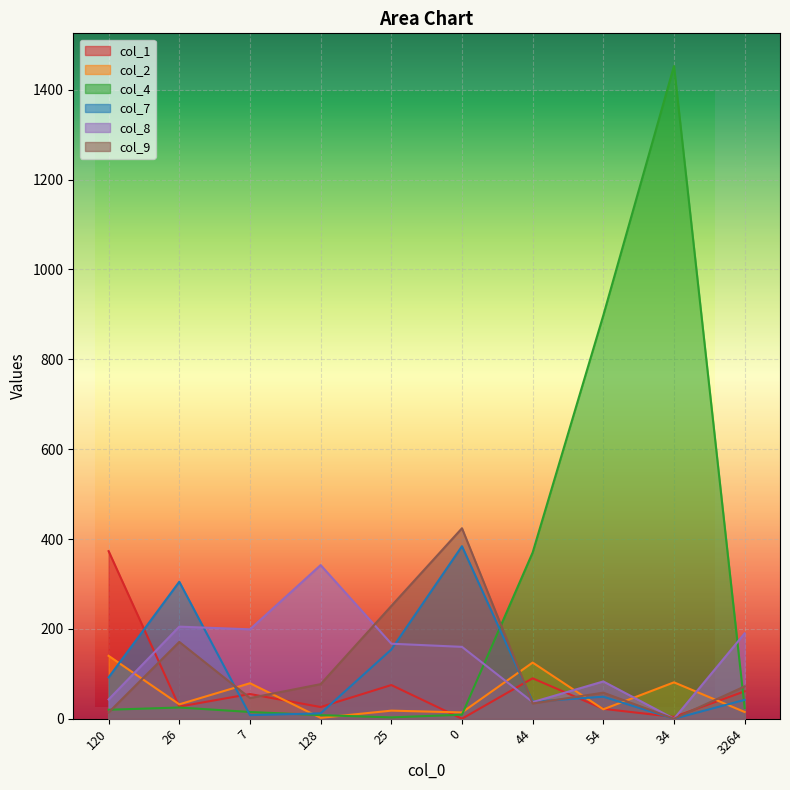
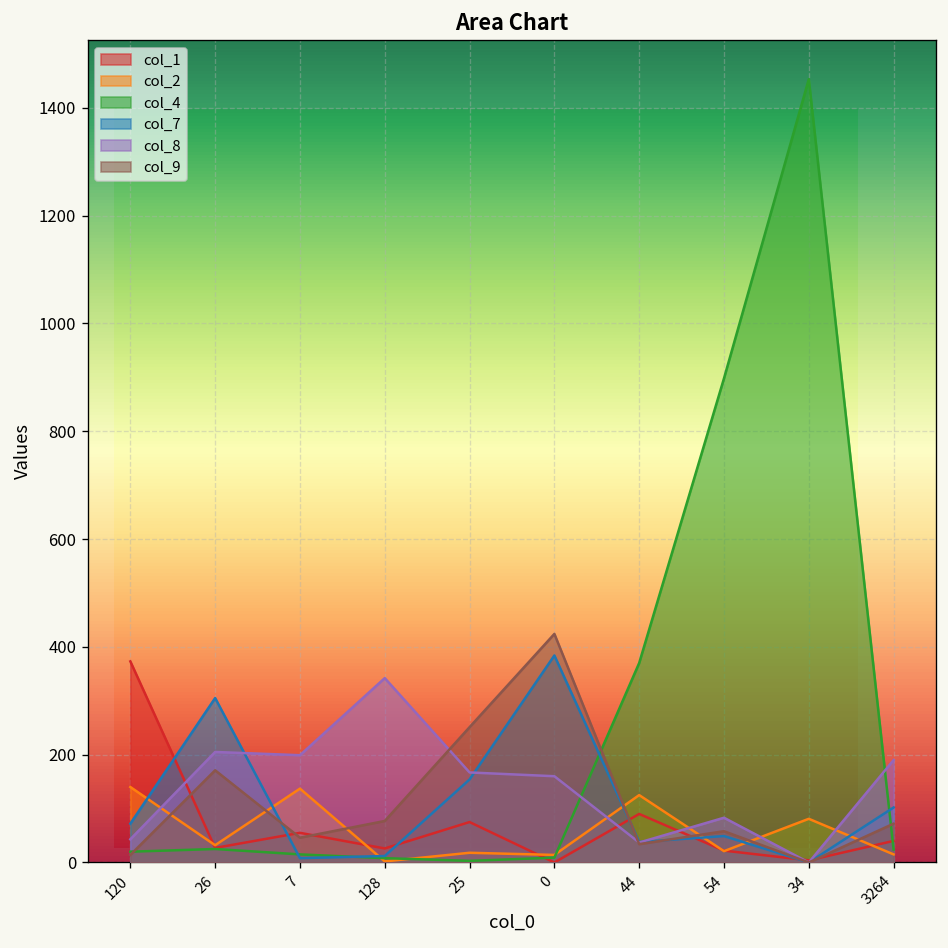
  {
    "col_1": {
      "120": 370,
      "7": 60,
      "128": 30,
      "25": 80,
      "0": 0,
      "44": 90,
-     "3264": 60
+     "3264": 40
    },
    "col_2": {
      "120": 140,
-     "7": 80,
+     "7": 140,
      "128": 0,
      "25": 20,
      "44": 130,
      "34": 80,
      "3264": 20
    },
    "col_4": {
      "120": 20,
      "7": 20,
      "25": 0,
      "44": 370,
      "54": 900,
      "34": 1450,
      "3264": 20
    },
    "col_7": {
-     "120": 90,
+     "120": 70,
      "26": 310,
      "7": 10,
      "25": 150,
      "0": 380,
      "54": 50,
-     "3264": 40
+     "3264": 100
    },
    "col_8": {
      "120": 40,
      "26": 210,
      "7": 200,
      "128": 340,
      "25": 170,
      "0": 160,
      "54": 80,
      "3264": 190
    },
    "col_9": {
      "120": 10,
      "26": 170,
      "7": 50,
      "128": 80,
      "25": 250,
      "0": 420,
      "54": 60,
      "3264": 70
    }
  }
